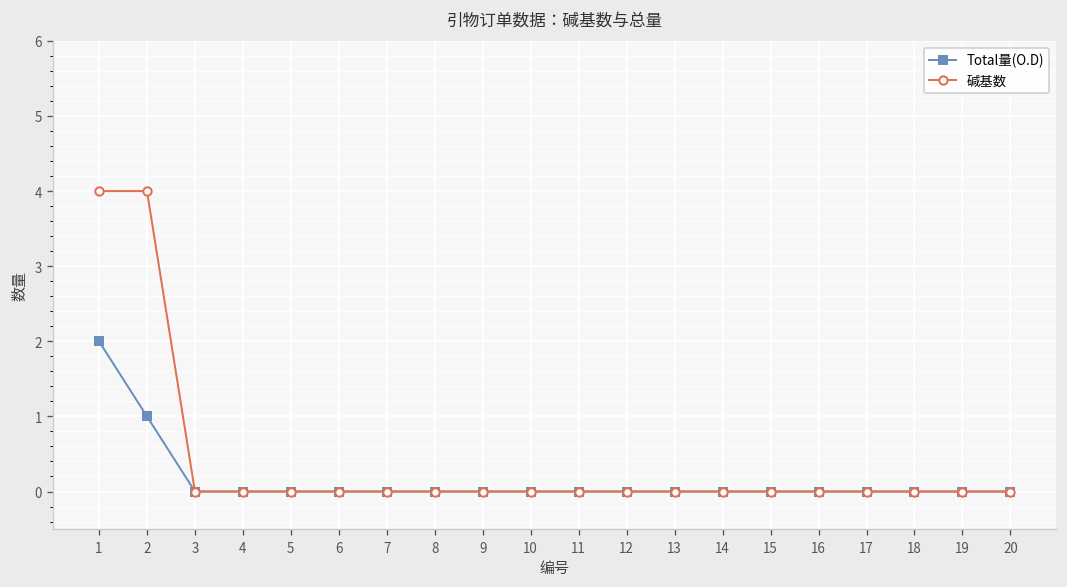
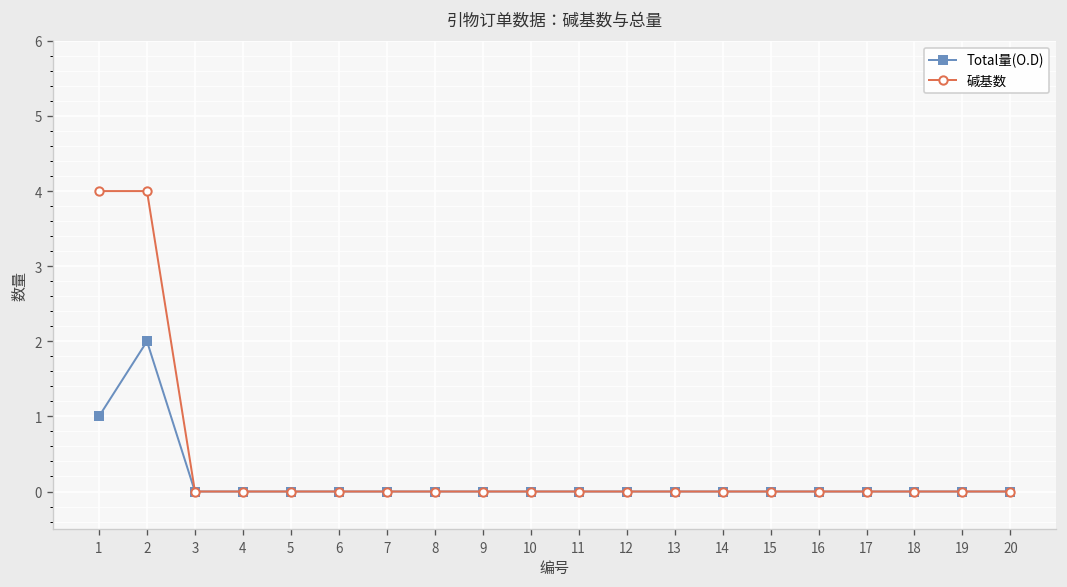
  {
    "Total量(O.D)": {
-     "1": 2,
-     "2": 1
+     "1": 1,
+     "2": 2
    },
    "碱基数": {
      "1": 4,
      "2": 4
    }
  }
